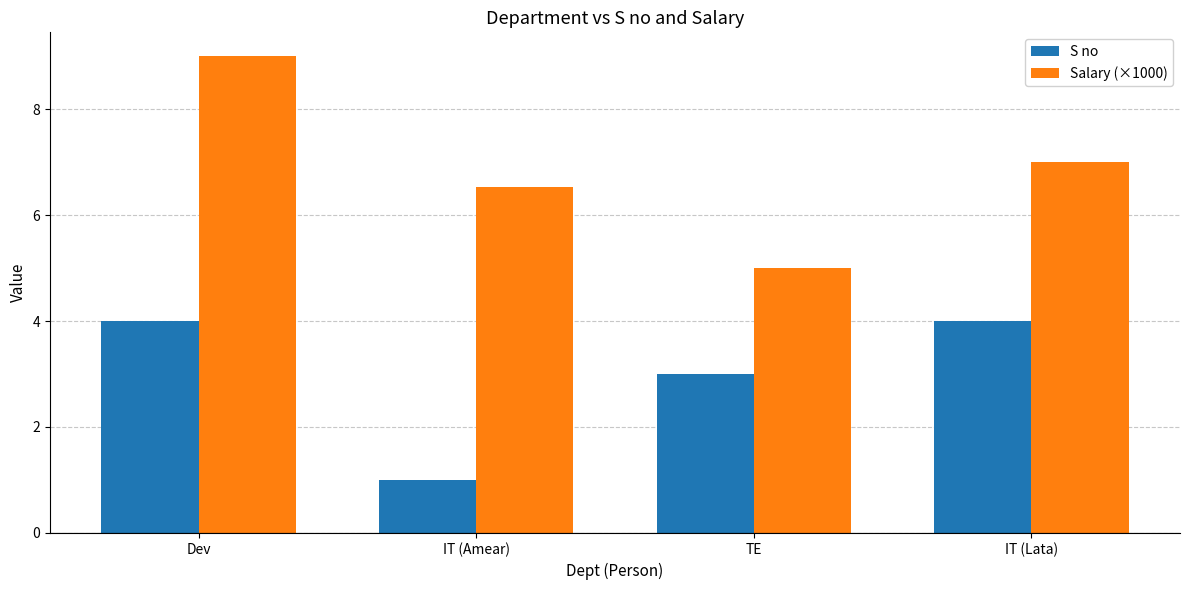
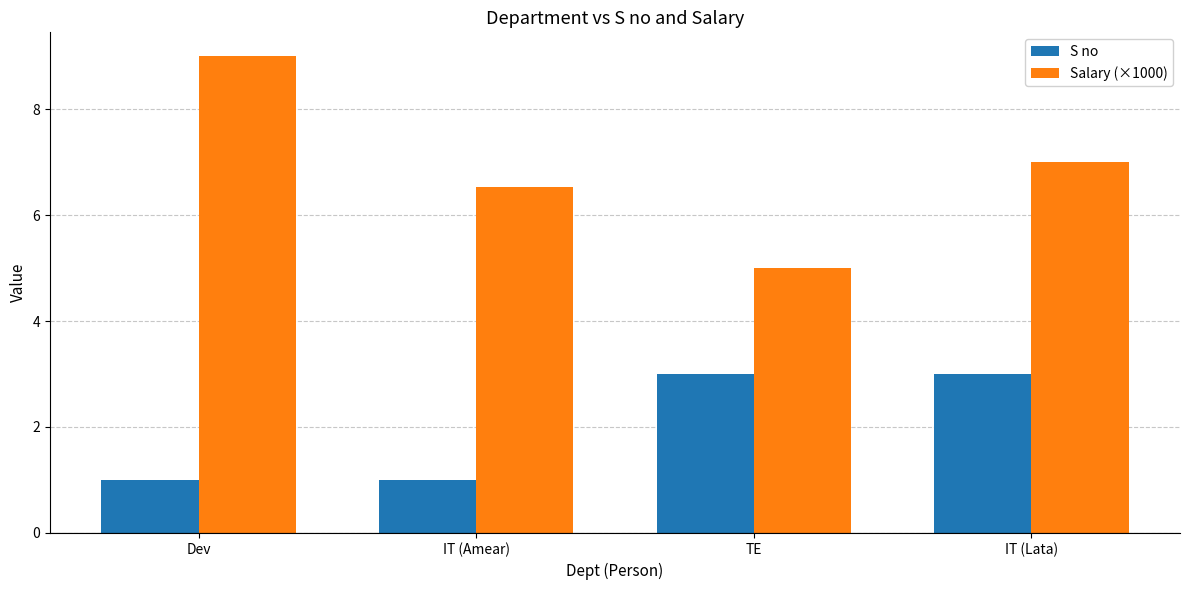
  {
    "S no": {
-     "Dev": 4,
+     "Dev": 1,
      "IT (Amear)": 1,
      "TE": 3,
-     "IT (Lata)": 4
+     "IT (Lata)": 3
    },
    "Salary (×1000)": {
      "Dev": 9,
      "IT (Amear)": 6.5,
      "TE": 5,
      "IT (Lata)": 7
    }
  }
